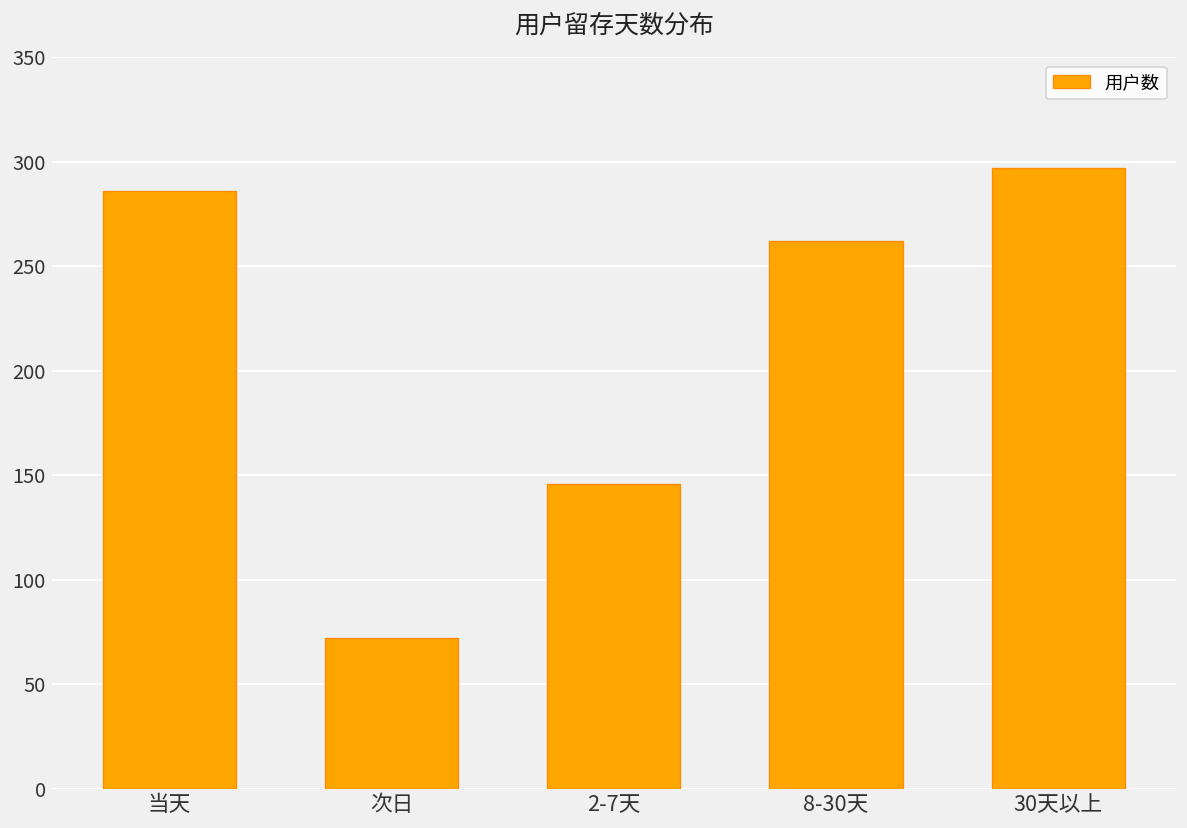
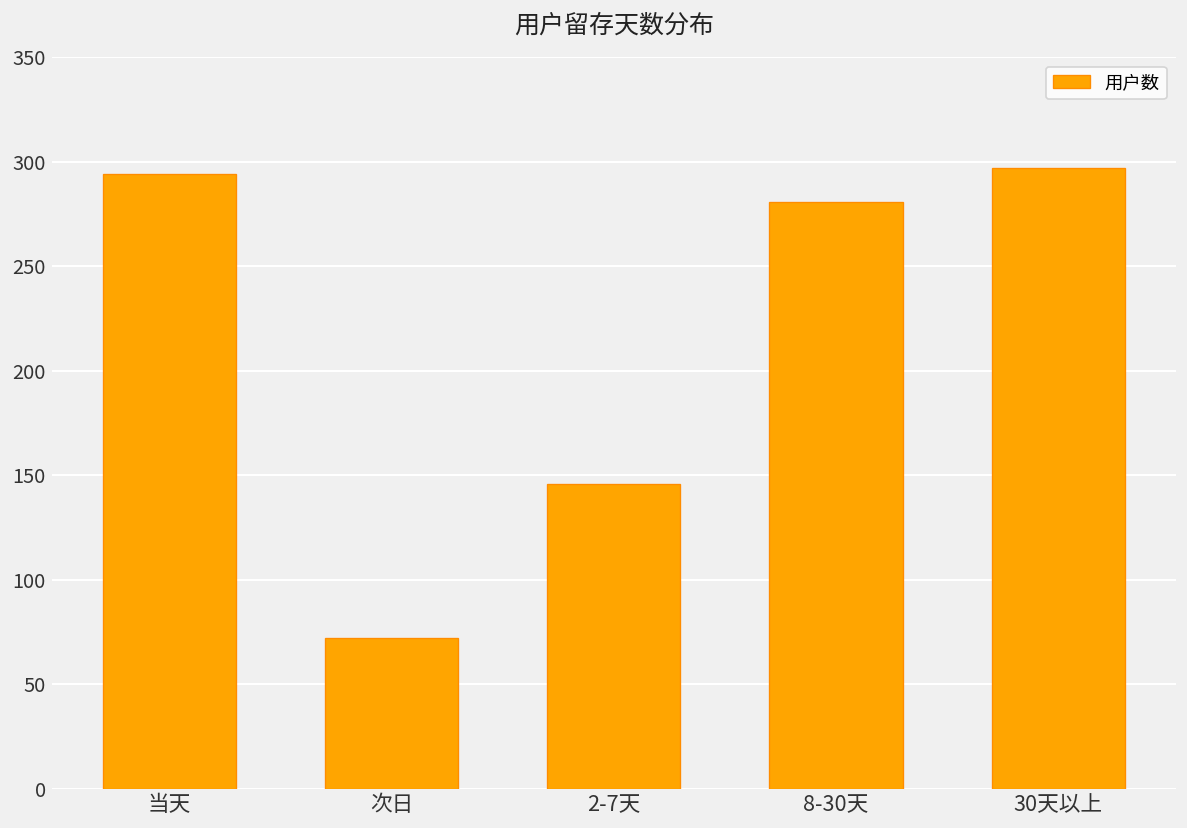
  {
-   "当天": 286,
+   "当天": 294,
    "次日": 72,
    "2-7天": 146,
-   "8-30天": 262,
+   "8-30天": 281,
    "30天以上": 297
  }
